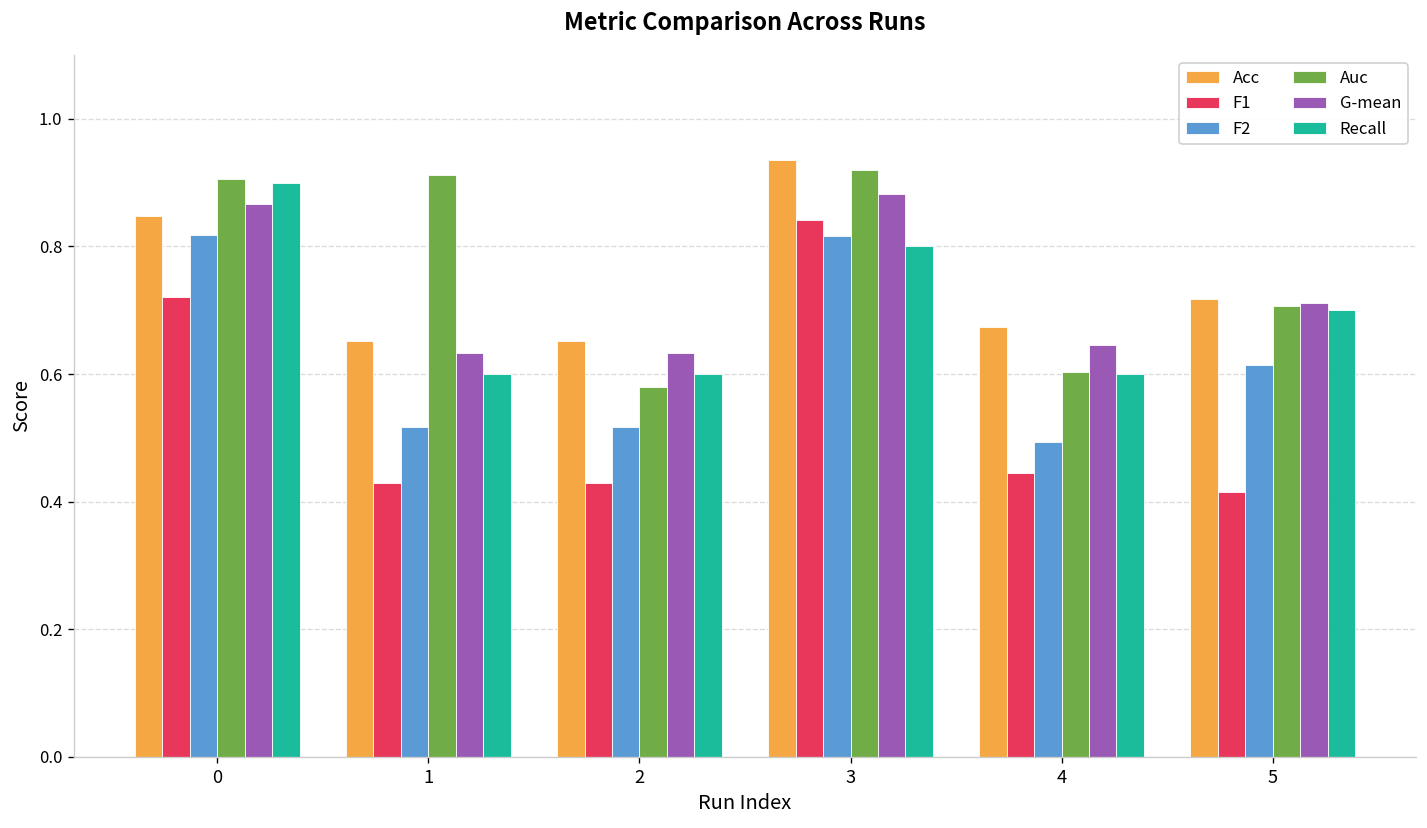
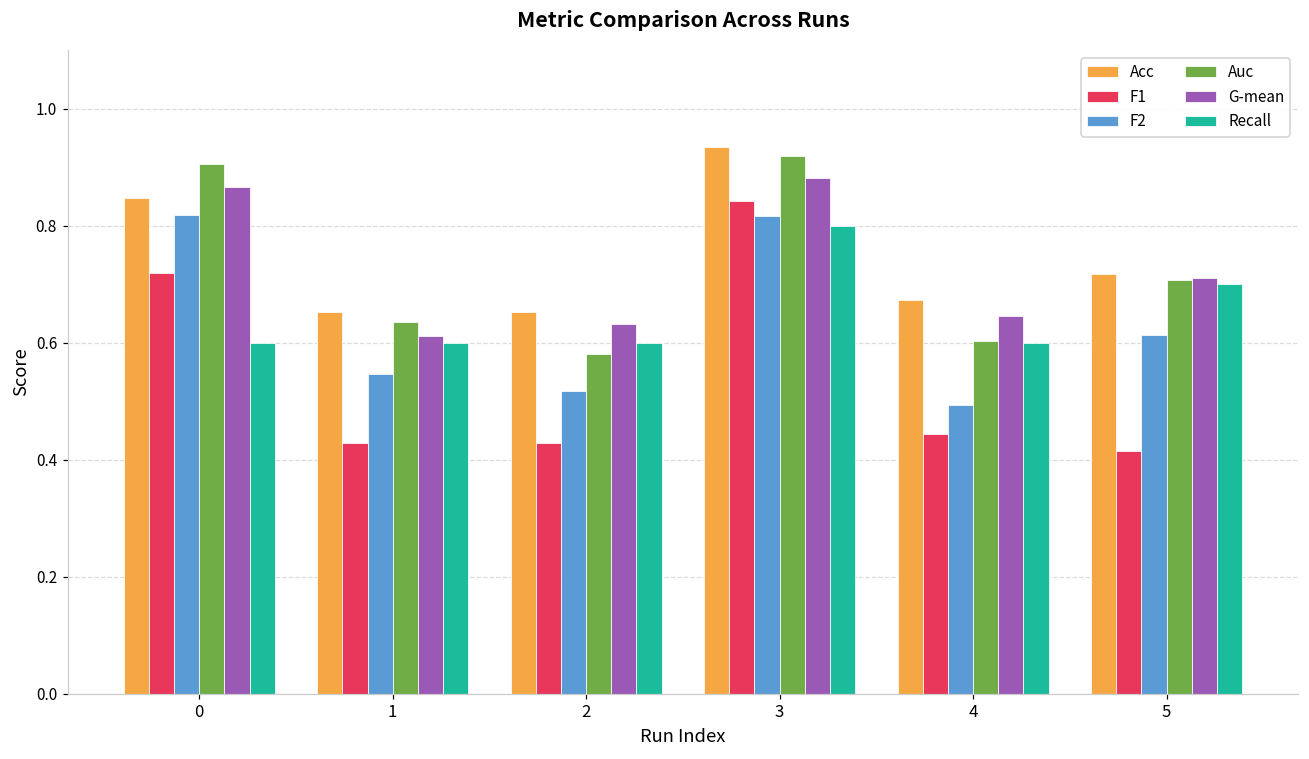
  {
    "Acc": {
      "0": 0.85,
      "1": 0.65,
      "2": 0.65,
      "3": 0.93,
      "4": 0.67,
      "5": 0.72
    },
    "F1": {
      "0": 0.72,
      "1": 0.43,
      "2": 0.43,
      "3": 0.84,
      "4": 0.44,
      "5": 0.42
    },
    "F2": {
      "0": 0.82,
-     "1": 0.52,
+     "1": 0.55,
      "2": 0.52,
      "3": 0.82,
      "4": 0.49,
      "5": 0.61
    },
    "Auc": {
      "0": 0.91,
-     "1": 0.91,
+     "1": 0.64,
      "2": 0.58,
      "3": 0.92,
      "4": 0.60,
      "5": 0.71
    },
    "G-mean": {
      "0": 0.87,
-     "1": 0.63,
+     "1": 0.61,
      "2": 0.63,
      "3": 0.88,
      "4": 0.65,
      "5": 0.71
    },
    "Recall": {
-     "0": 0.9,
+     "0": 0.6,
      "1": 0.6,
      "2": 0.6,
      "3": 0.8,
      "4": 0.6,
      "5": 0.7
    }
  }
